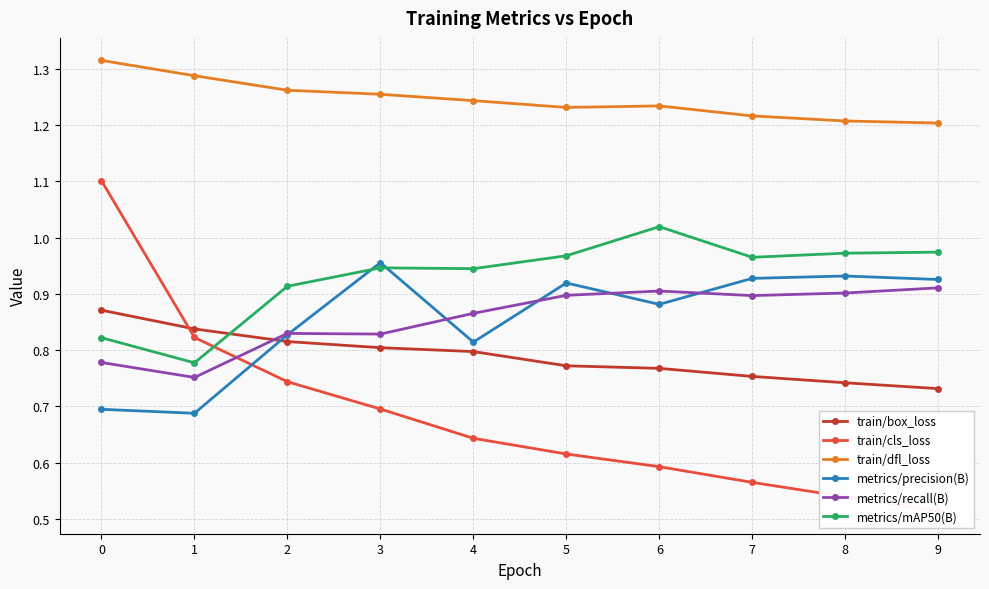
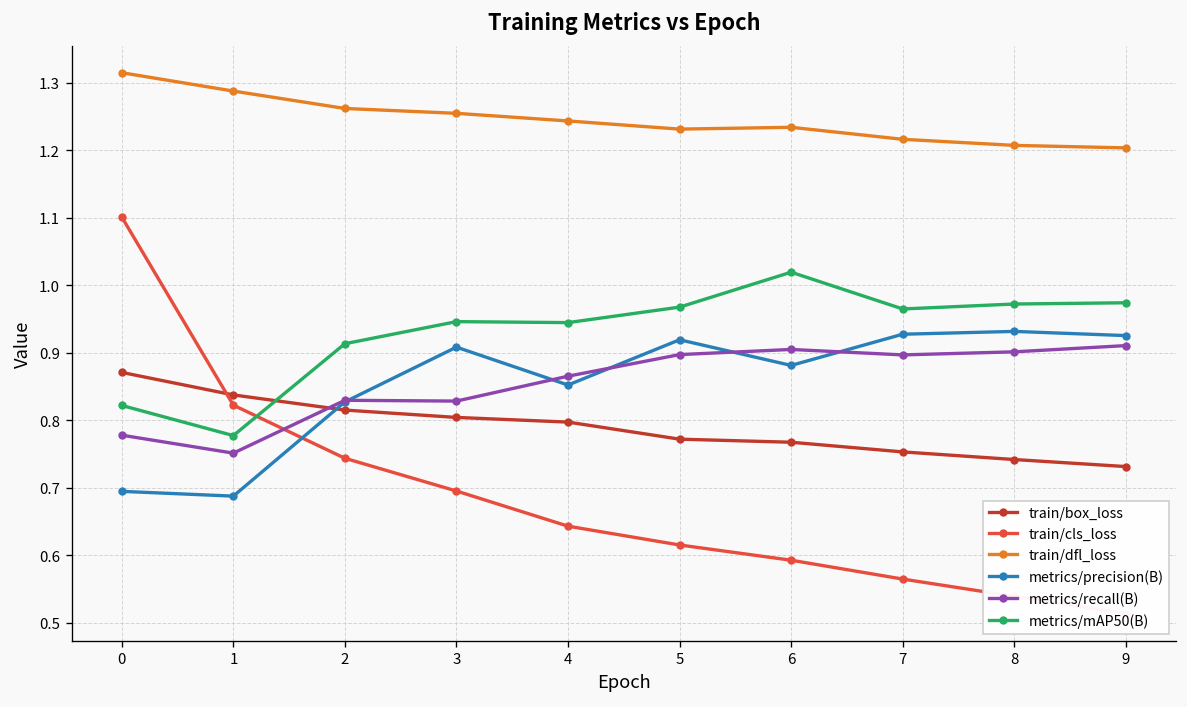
  {
    "metrics/precision(B)": {
      "0": 0.69,
      "1": 0.69,
-     "3": 0.96,
-     "4": 0.81,
+     "3": 0.91,
+     "4": 0.85,
      "5": 0.92,
      "6": 0.88,
      "7": 0.93,
      "8": 0.93,
      "9": 0.93
    },
    "metrics/recall(B)": {
      "0": 0.78,
      "1": 0.75,
      "3": 0.83,
      "4": 0.87,
      "5": 0.90,
      "6": 0.91,
      "7": 0.90,
      "8": 0.90,
      "9": 0.91
    },
    "metrics/mAP50(B)": {
      "0": 0.82,
      "1": 0.78,
      "2": 0.91,
      "3": 0.95,
      "4": 0.94,
      "5": 0.97,
      "6": 1.02,
      "7": 0.97,
      "8": 0.97,
      "9": 0.97
    }
  }
